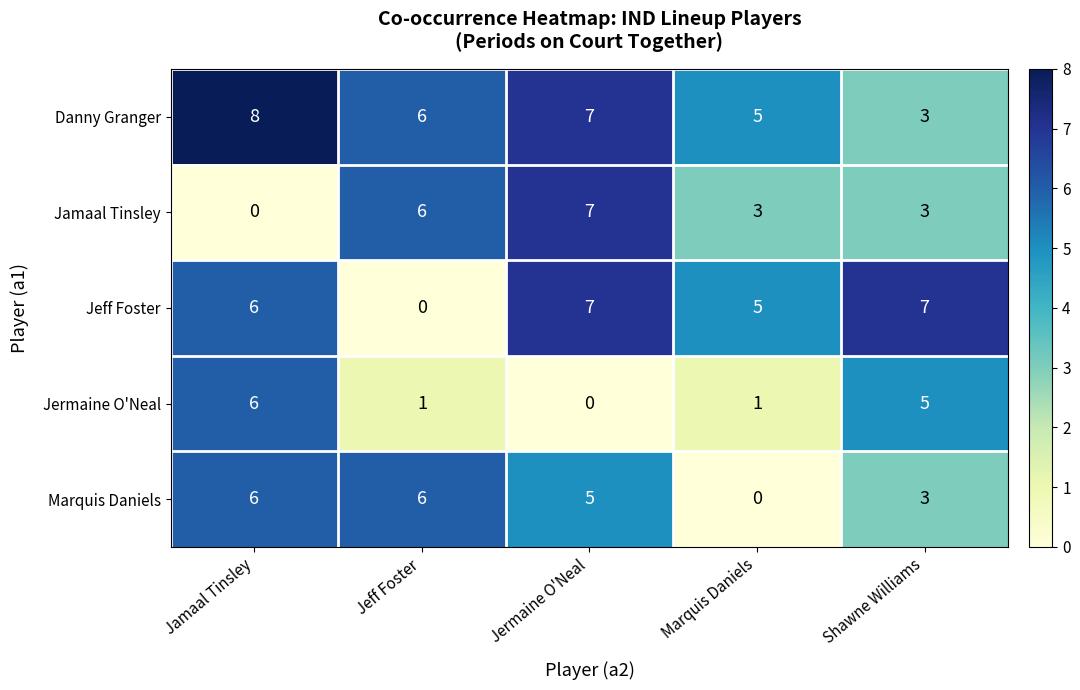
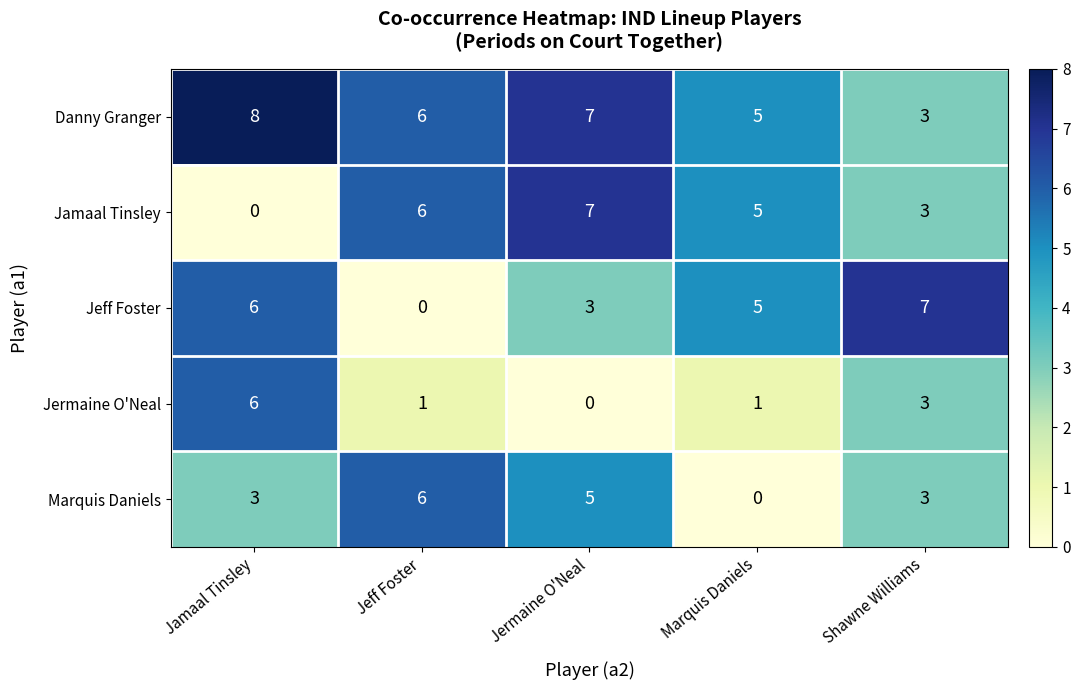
  {
    "Danny Granger": {
      "Jamaal Tinsley": 8,
      "Jeff Foster": 6,
      "Jermaine O'Neal": 7,
      "Marquis Daniels": 5,
      "Shawne Williams": 3
    },
    "Jamaal Tinsley": {
      "Jamaal Tinsley": 0,
      "Jeff Foster": 6,
      "Jermaine O'Neal": 7,
-     "Marquis Daniels": 3,
+     "Marquis Daniels": 5,
      "Shawne Williams": 3
    },
    "Jeff Foster": {
      "Jamaal Tinsley": 6,
      "Jeff Foster": 0,
-     "Jermaine O'Neal": 7,
+     "Jermaine O'Neal": 3,
      "Marquis Daniels": 5,
      "Shawne Williams": 7
    },
    "Jermaine O'Neal": {
      "Jamaal Tinsley": 6,
      "Jeff Foster": 1,
      "Jermaine O'Neal": 0,
      "Marquis Daniels": 1,
-     "Shawne Williams": 5
+     "Shawne Williams": 3
    },
    "Marquis Daniels": {
-     "Jamaal Tinsley": 6,
+     "Jamaal Tinsley": 3,
      "Jeff Foster": 6,
      "Jermaine O'Neal": 5,
      "Marquis Daniels": 0,
      "Shawne Williams": 3
    }
  }
